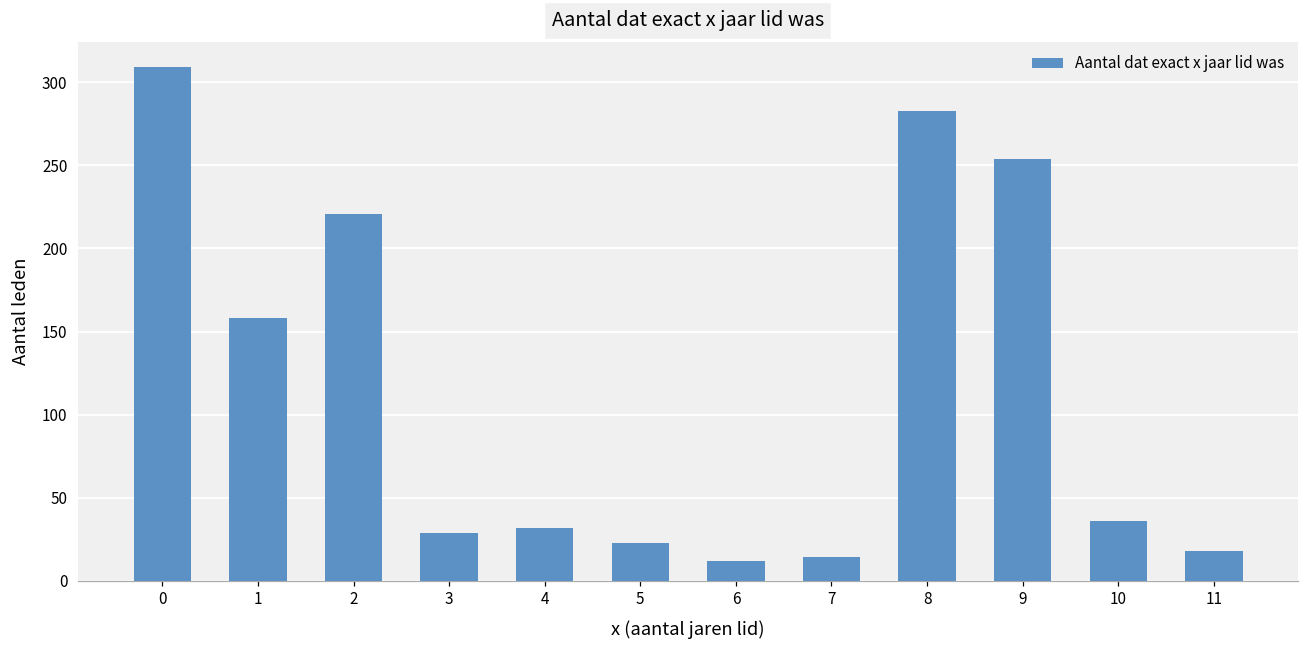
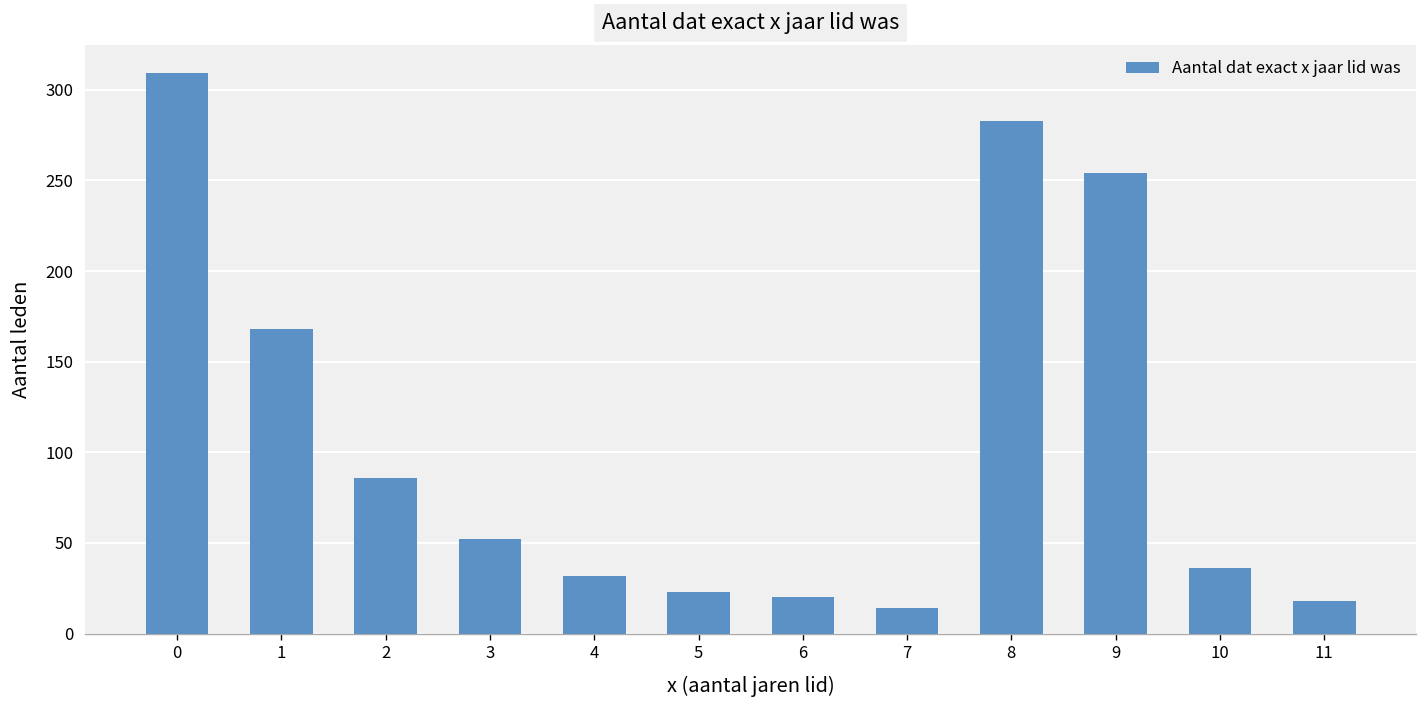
  {
    "0": 309,
-   "1": 158,
-   "2": 221,
-   "3": 29,
+   "1": 168,
+   "2": 86,
+   "3": 52,
    "4": 32,
    "5": 23,
-   "6": 12,
+   "6": 20,
    "7": 14,
    "8": 283,
    "9": 254,
    "10": 36,
    "11": 18
  }
